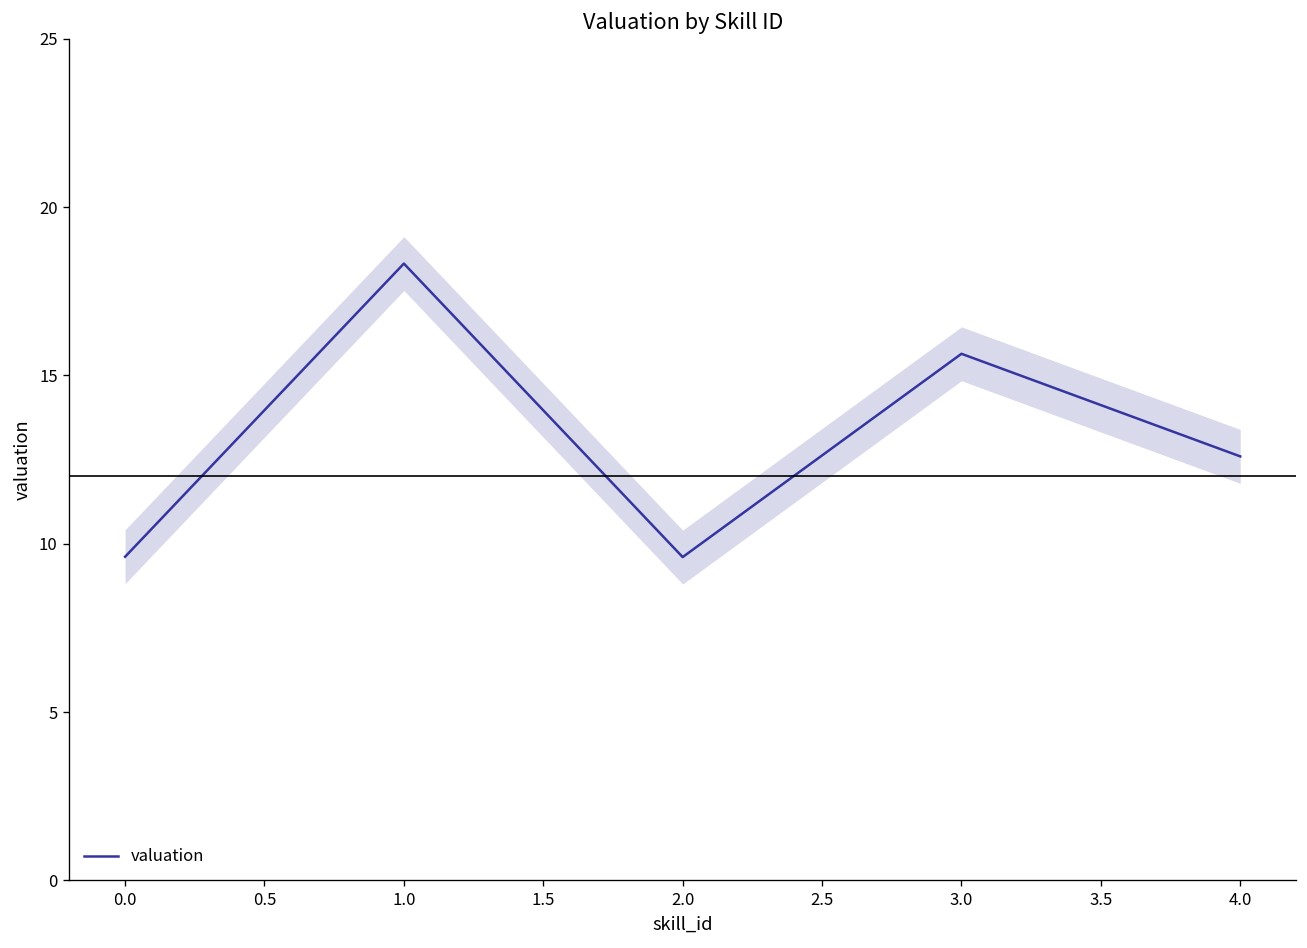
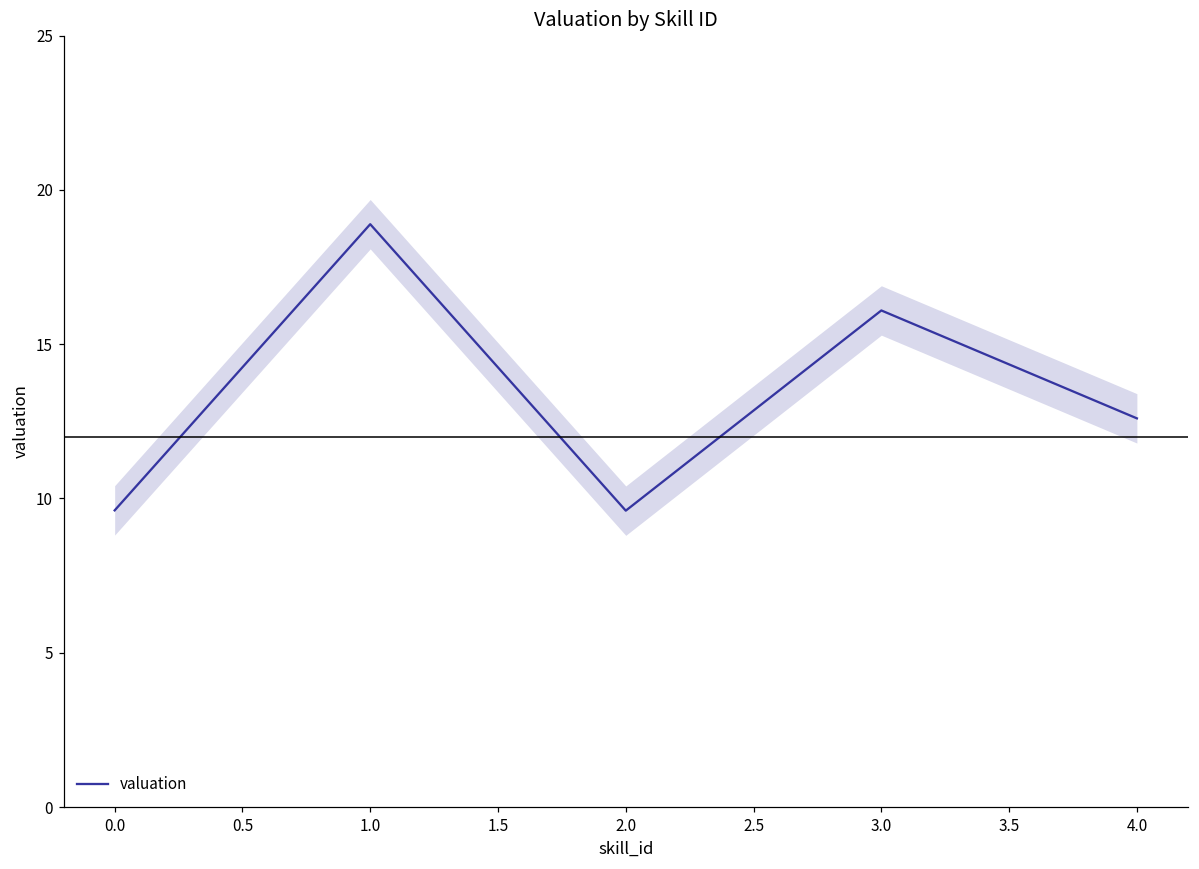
  {
    "valuation": {
      "0.0": 9.6,
-     "1.0": 18.3,
+     "1.0": 18.9,
      "2.0": 9.6,
-     "3.0": 15.6,
+     "3.0": 16.1,
      "4.0": 12.6
    }
  }
